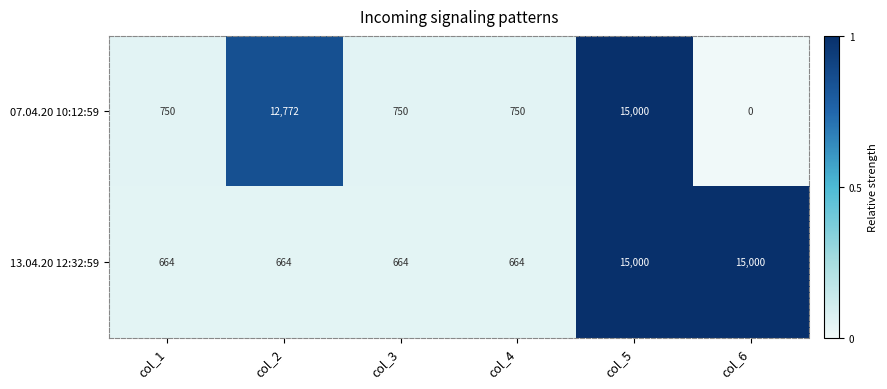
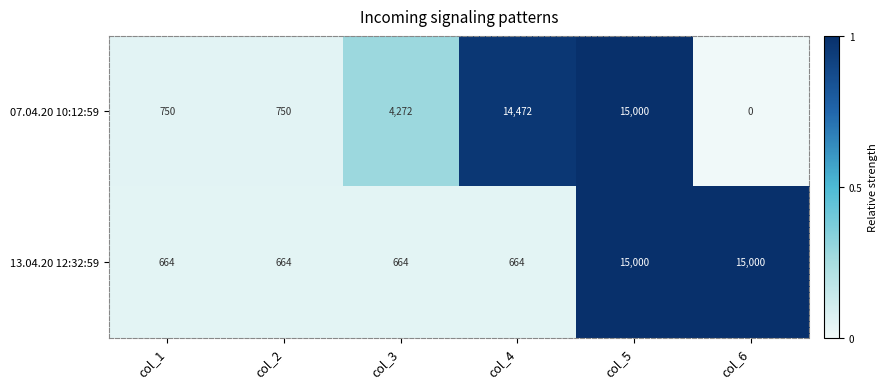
  {
    "07.04.20 10:12:59": {
      "col_1": "750",
-     "col_2": "12,772",
-     "col_3": "750",
-     "col_4": "750",
+     "col_2": "750",
+     "col_3": "4,272",
+     "col_4": "14,472",
      "col_5": "15,000",
      "col_6": "0"
    },
    "13.04.20 12:32:59": {
      "col_1": "664",
      "col_2": "664",
      "col_3": "664",
      "col_4": "664",
      "col_5": "15,000",
      "col_6": "15,000"
    }
  }
